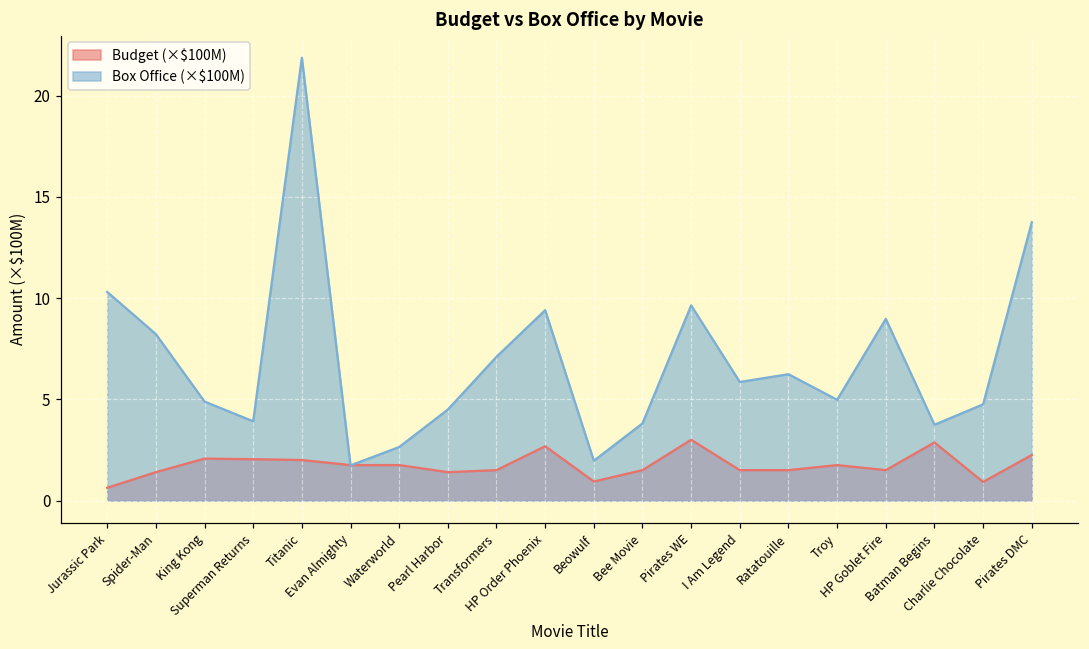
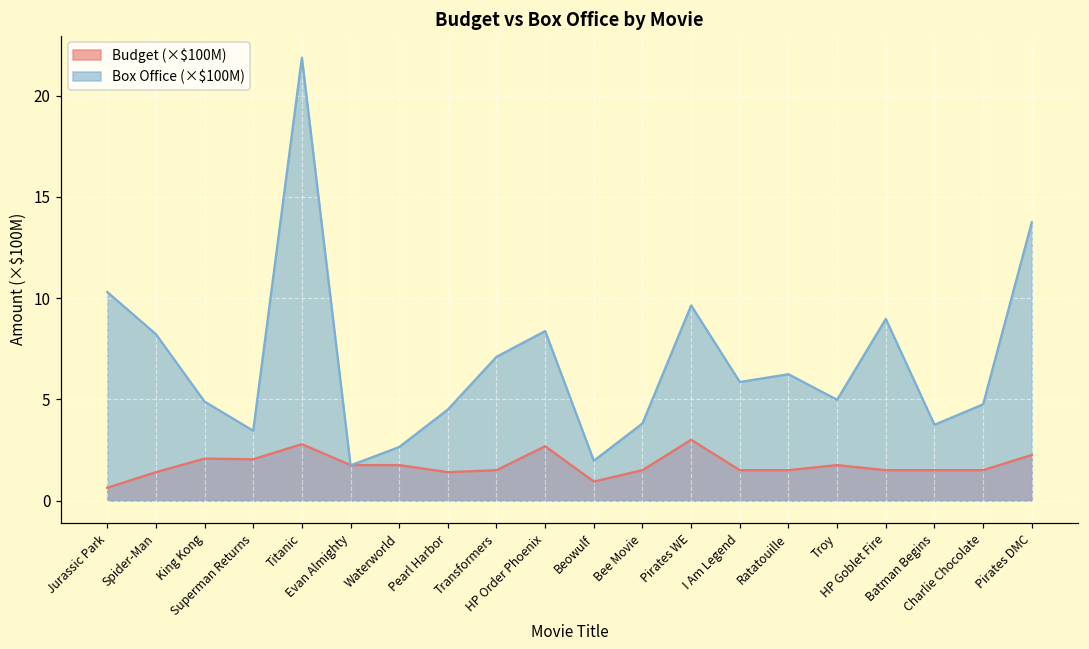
  {
    "Budget (×$100M)": {
      "Jurassic Park": 0.6,
      "Spider-Man": 1.4,
      "King Kong": 2.1,
      "Superman Returns": 2.0,
-     "Titanic": 2.0,
+     "Titanic": 2.8,
      "Waterworld": 1.8,
      "Pearl Harbor": 1.4,
      "Transformers": 1.5,
      "HP Order Phoenix": 2.7,
      "Beowulf": 0.9,
      "Bee Movie": 1.5,
      "Pirates WE": 3.0,
      "I Am Legend": 1.5,
      "Ratatouille": 1.5,
      "Troy": 1.8,
      "HP Goblet Fire": 1.5,
-     "Batman Begins": 2.9,
-     "Charlie Chocolate": 0.9,
+     "Batman Begins": 1.5,
+     "Charlie Chocolate": 1.5,
      "Pirates DMC": 2.3
    },
    "Box Office (×$100M)": {
      "Jurassic Park": 10.3,
      "Spider-Man": 8.2,
      "King Kong": 4.9,
-     "Superman Returns": 3.9,
+     "Superman Returns": 3.4,
      "Titanic": 21.9,
      "Waterworld": 2.6,
      "Pearl Harbor": 4.5,
      "Transformers": 7.1,
-     "HP Order Phoenix": 9.4,
+     "HP Order Phoenix": 8.4,
      "Beowulf": 2.0,
      "Bee Movie": 3.8,
      "Pirates WE": 9.6,
      "I Am Legend": 5.9,
      "Ratatouille": 6.2,
      "Troy": 5.0,
      "HP Goblet Fire": 9.0,
      "Batman Begins": 3.7,
      "Charlie Chocolate": 4.7,
      "Pirates DMC": 13.7
    }
  }
